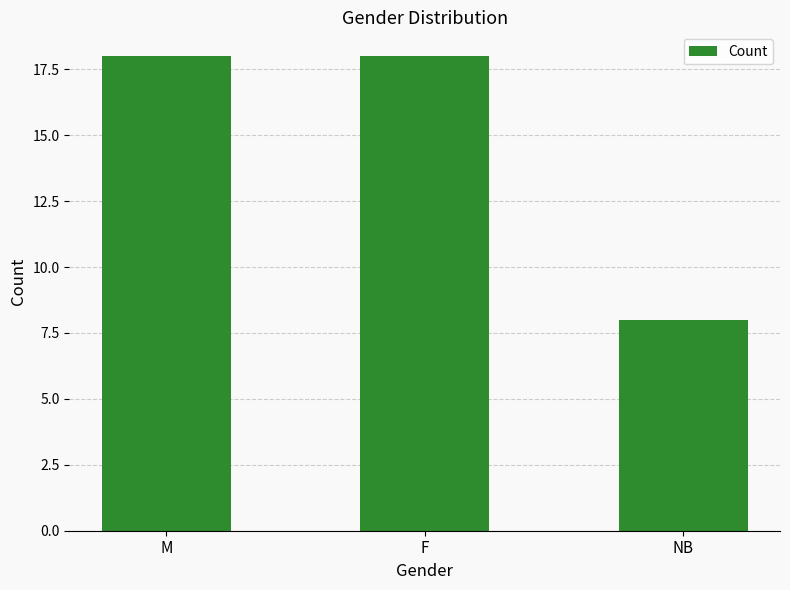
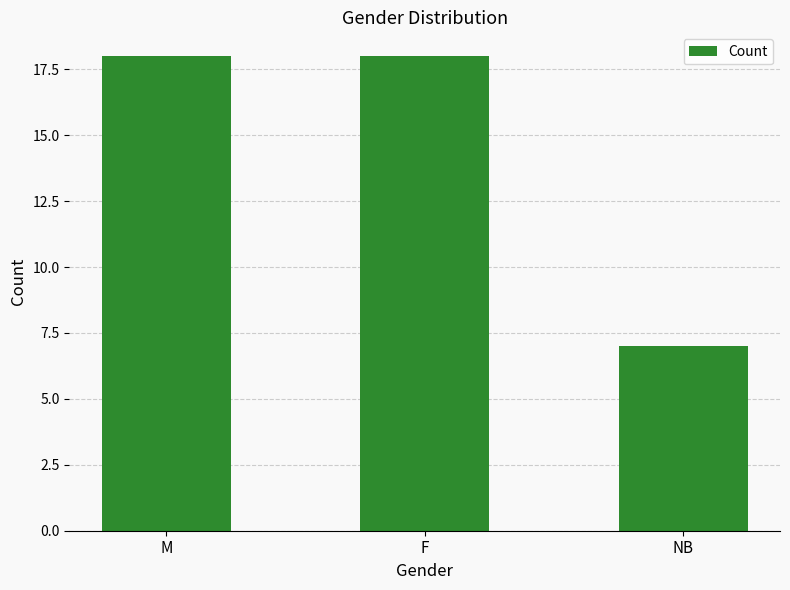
  {
    "M": 18,
    "F": 18,
-   "NB": 8
+   "NB": 7
  }
